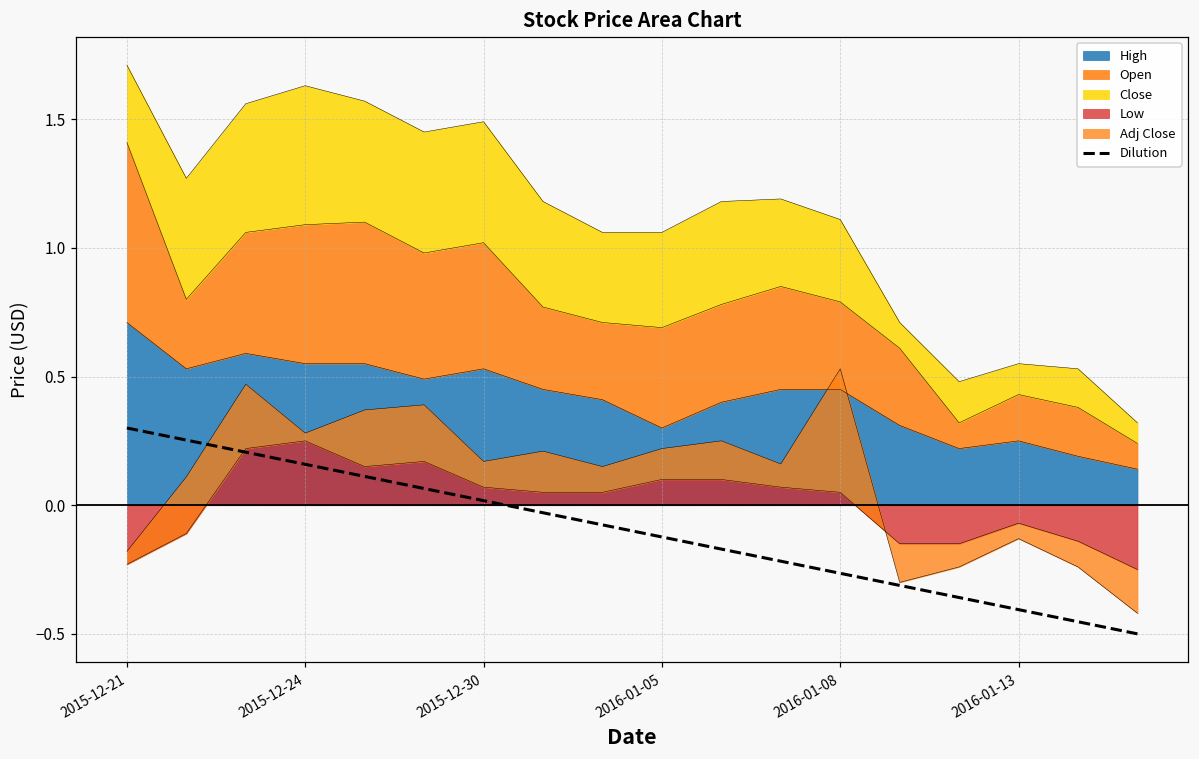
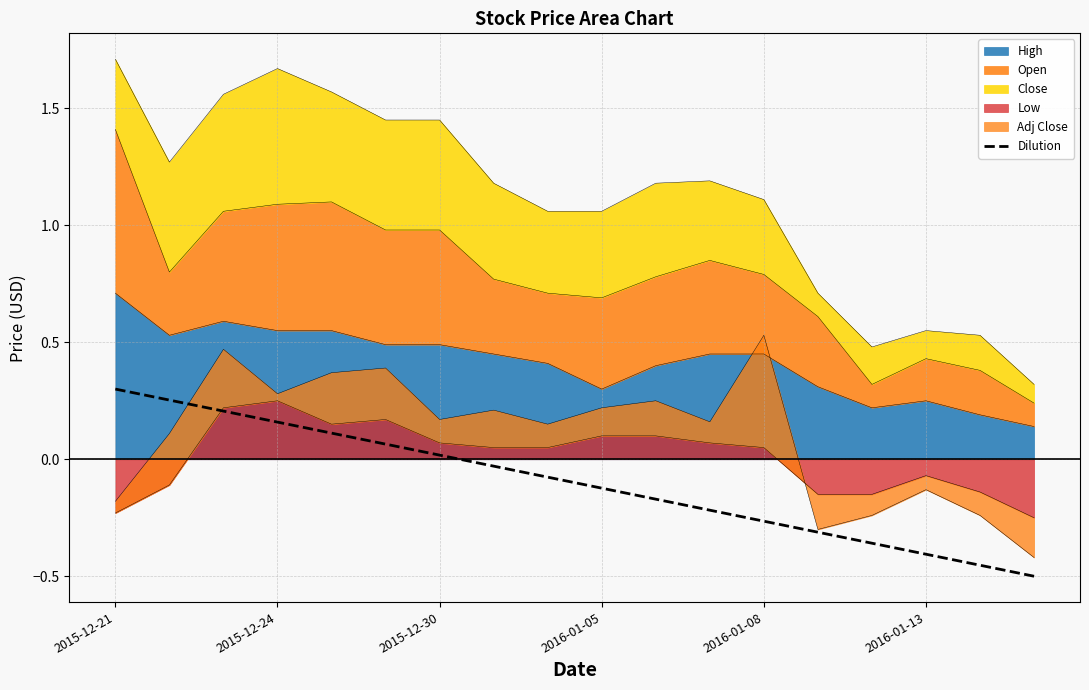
  {
    "High": {
      "2015-12-21": 0.71,
      "2015-12-24": 0.55,
-     "2015-12-30": 0.53,
+     "2015-12-30": 0.49,
      "2016-01-05": 0.30,
      "2016-01-08": 0.45,
      "2016-01-13": 0.25
    },
    "Close": {
      "2015-12-21": 0.30,
-     "2015-12-24": 0.54,
+     "2015-12-24": 0.58,
      "2015-12-30": 0.47,
      "2016-01-05": 0.37,
      "2016-01-08": 0.32,
      "2016-01-13": 0.12
    },
    "Low": {
      "2016-01-13": 0.07
    }
  }
